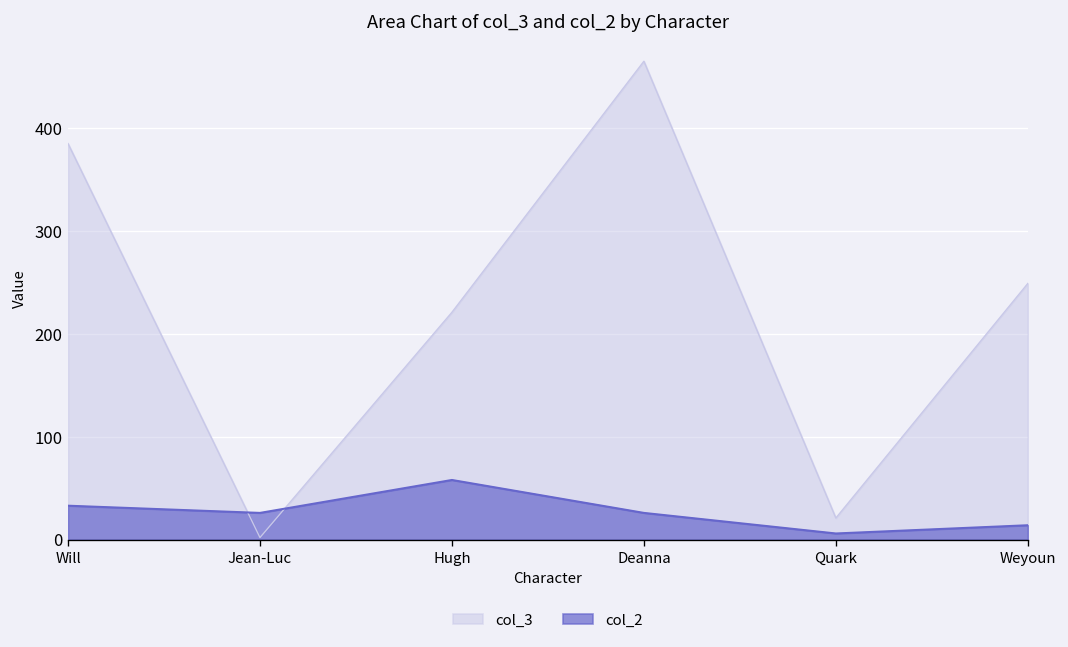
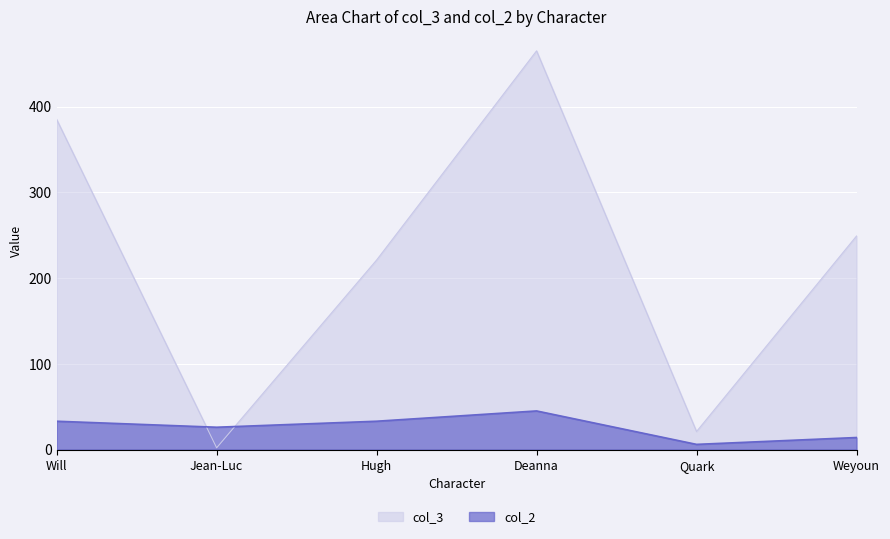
  {
    "col_3": {
      "Will": 390,
      "Jean-Luc": 0,
      "Hugh": 220,
      "Deanna": 470,
      "Quark": 20,
      "Weyoun": 250
    },
    "col_2": {
      "Will": 30,
      "Jean-Luc": 30,
-     "Hugh": 60,
-     "Deanna": 30,
+     "Hugh": 30,
+     "Deanna": 50,
      "Quark": 10,
      "Weyoun": 10
    }
  }
